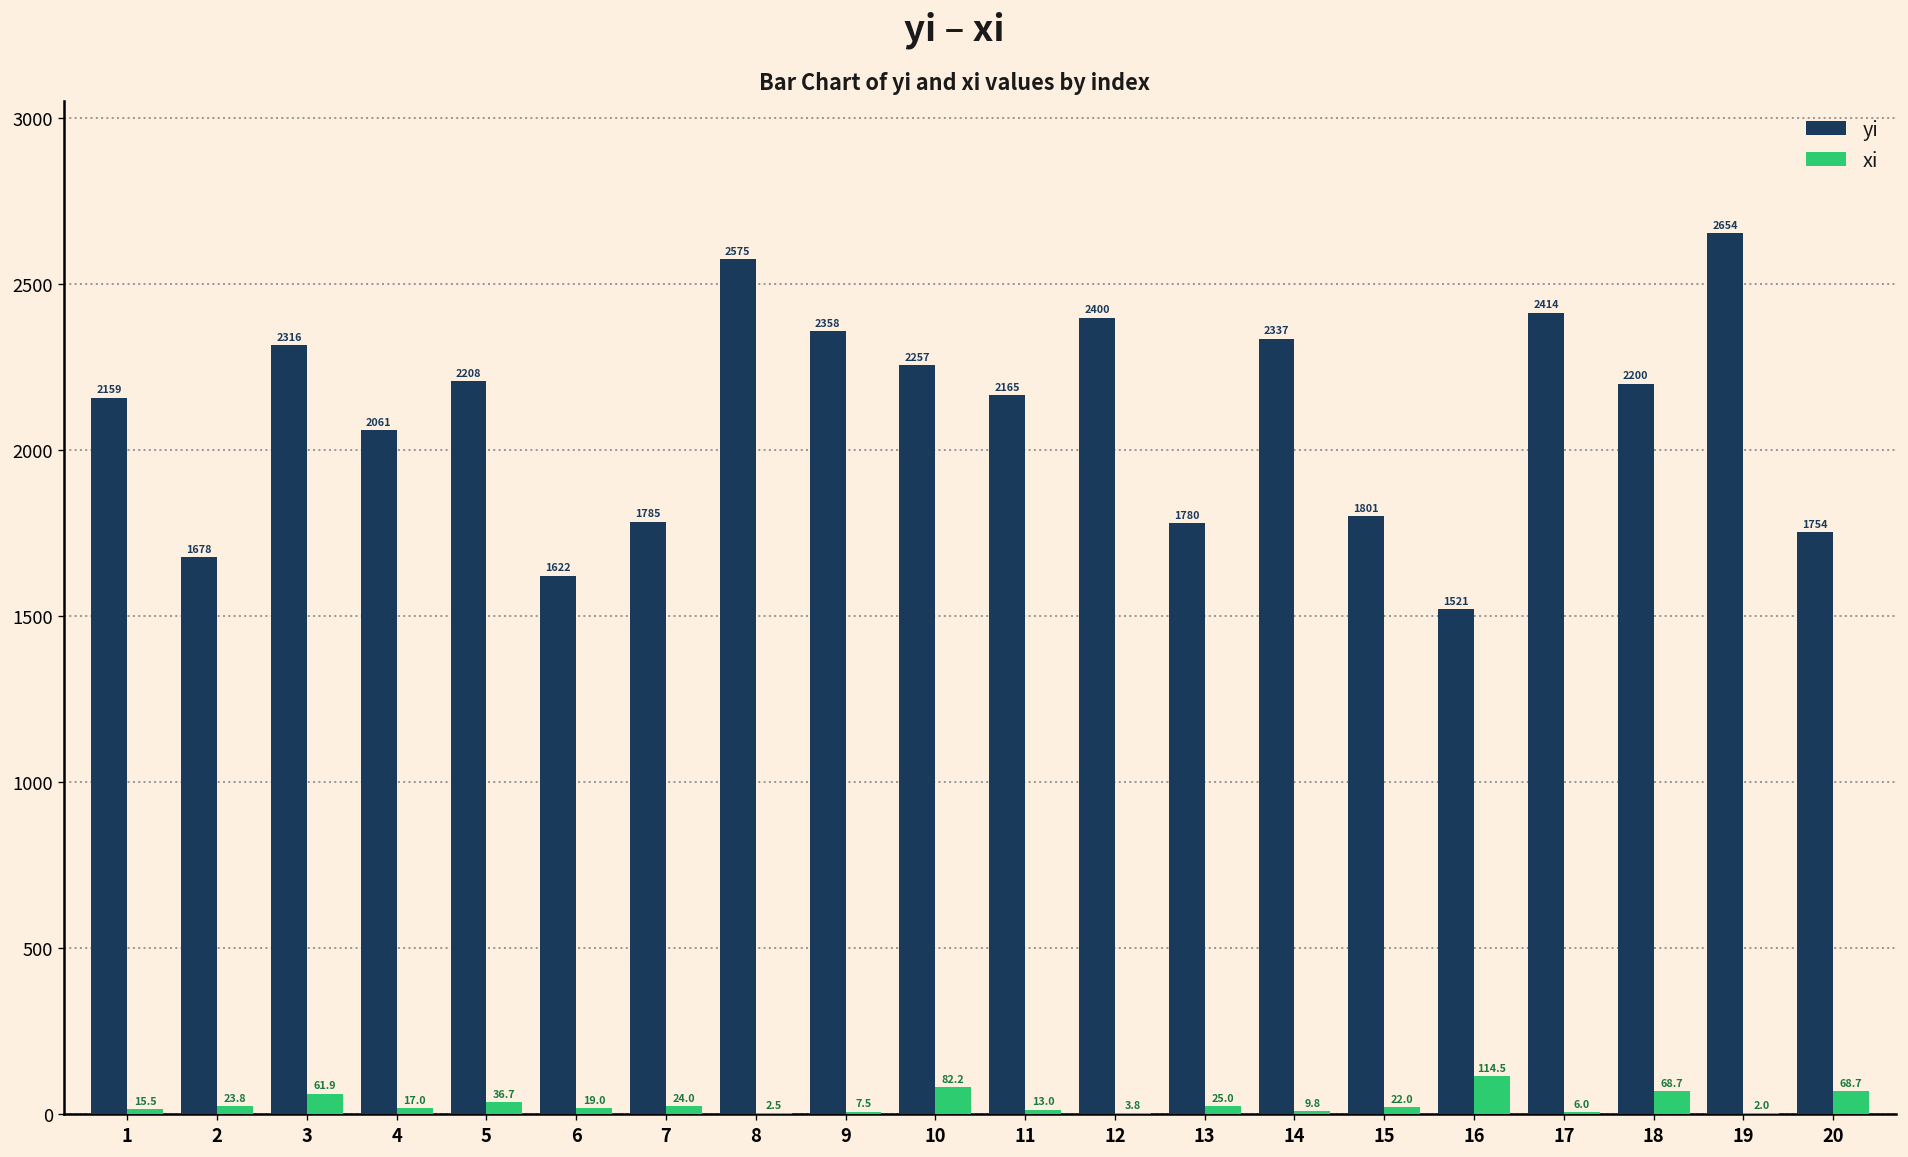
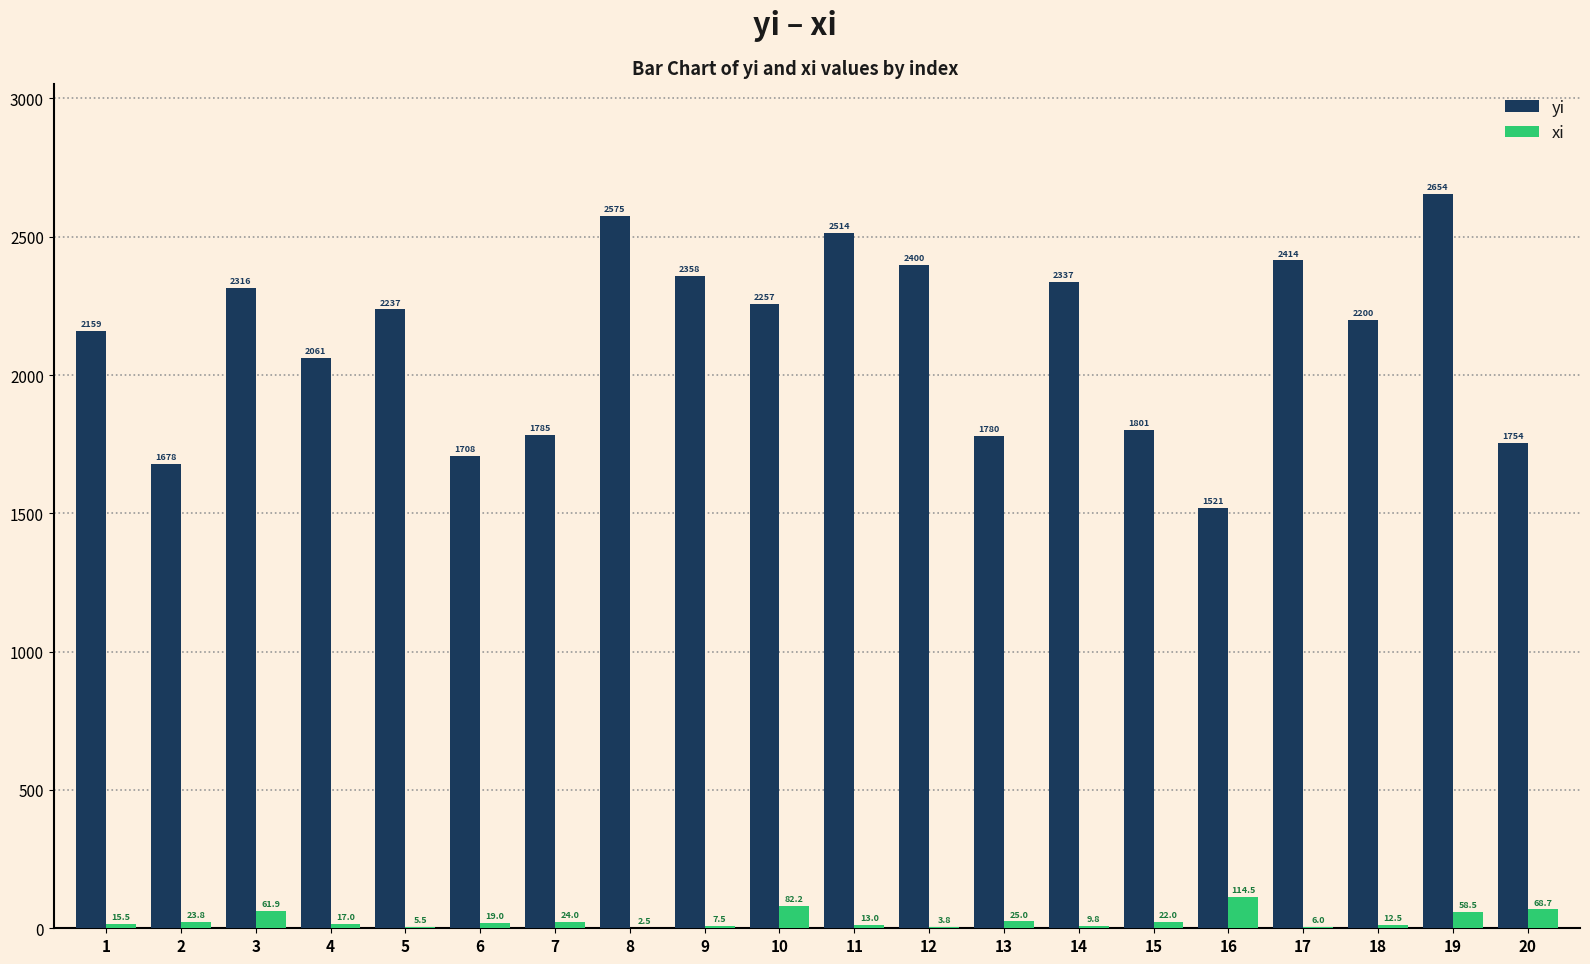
  {
    "yi": {
      "1": 2159,
      "2": 1678,
      "3": 2316,
      "4": 2061,
-     "5": 2208,
-     "6": 1622,
+     "5": 2237,
+     "6": 1708,
      "7": 1785,
      "8": 2575,
      "9": 2358,
      "10": 2257,
-     "11": 2165,
+     "11": 2514,
      "12": 2400,
      "13": 1780,
      "14": 2337,
      "15": 1801,
      "16": 1521,
      "17": 2414,
      "18": 2200,
      "19": 2654,
      "20": 1754
    },
    "xi": {
      "1": 15.5,
      "2": 23.8,
      "3": 61.9,
      "4": 17.0,
-     "5": 36.7,
+     "5": 5.5,
      "6": 19.0,
      "7": 24.0,
      "8": 2.5,
      "9": 7.5,
      "10": 82.2,
      "11": 13.0,
      "12": 3.8,
      "13": 25.0,
      "14": 9.8,
      "15": 22.0,
      "16": 114.5,
      "17": 6.0,
-     "18": 68.7,
-     "19": 2.0,
+     "18": 12.5,
+     "19": 58.5,
      "20": 68.7
    }
  }
